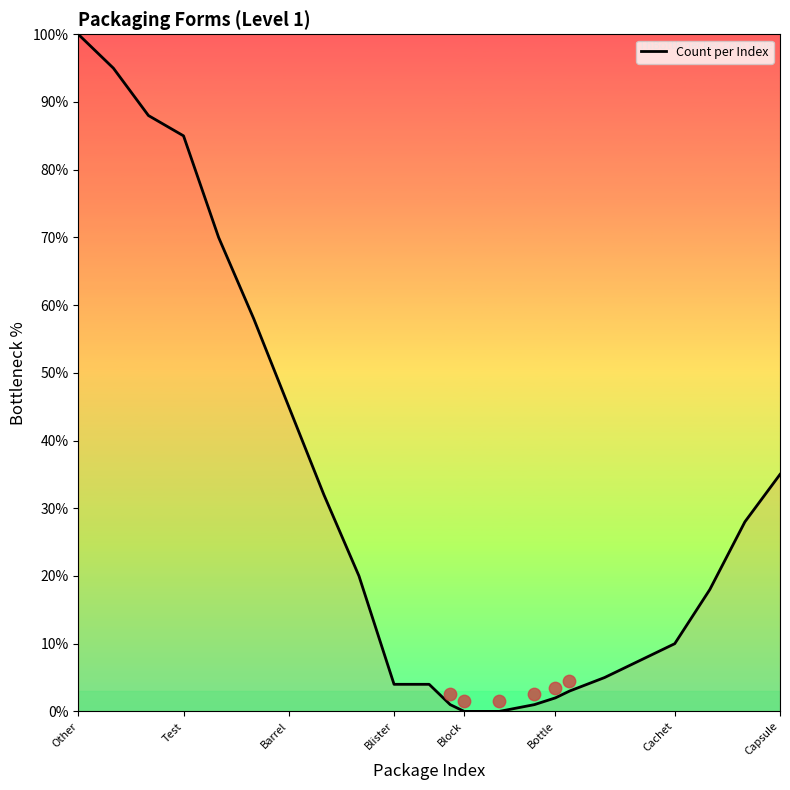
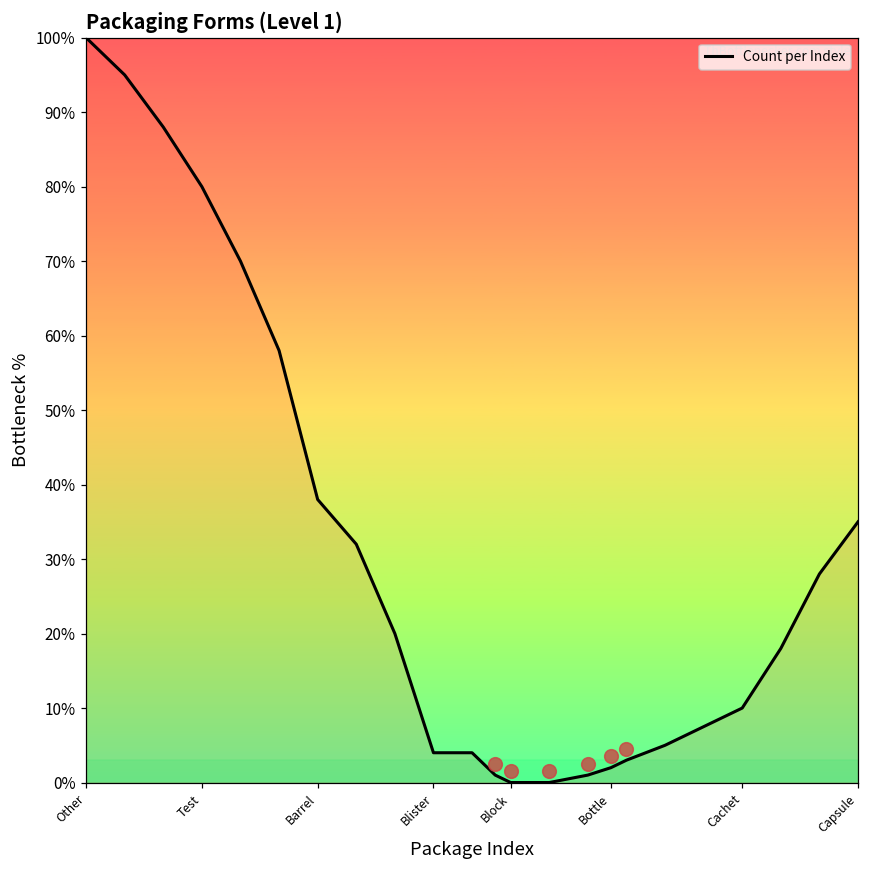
  {
    "Count per Index": {
      "Other": "100%",
-     "Test": "85%",
-     "Barrel": "45%",
+     "Test": "80%",
+     "Barrel": "38%",
      "Blister": "4%",
      "Cachet": "10%",
      "Capsule": "35%"
    }
  }
